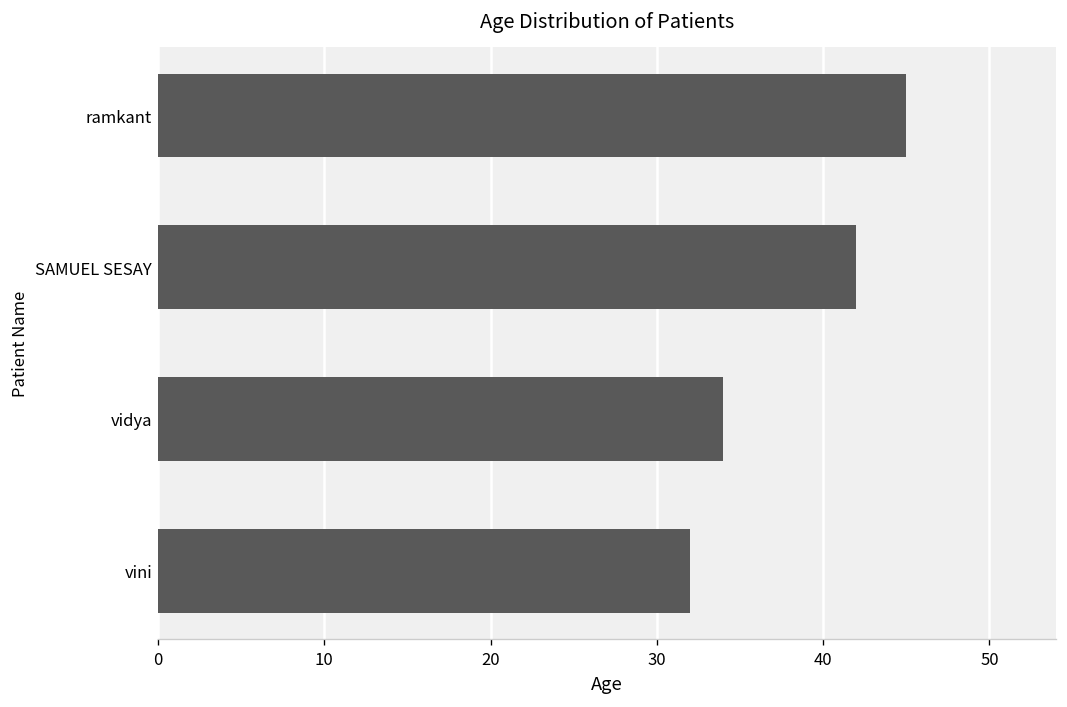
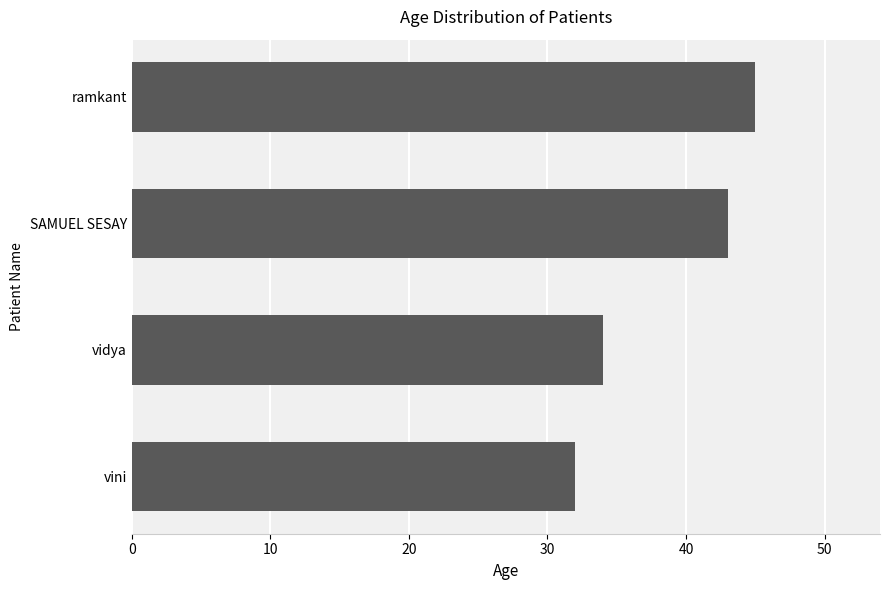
  {
    "ramkant": 45,
-   "SAMUEL SESAY": 42,
+   "SAMUEL SESAY": 43,
    "vidya": 34,
    "vini": 32
  }
